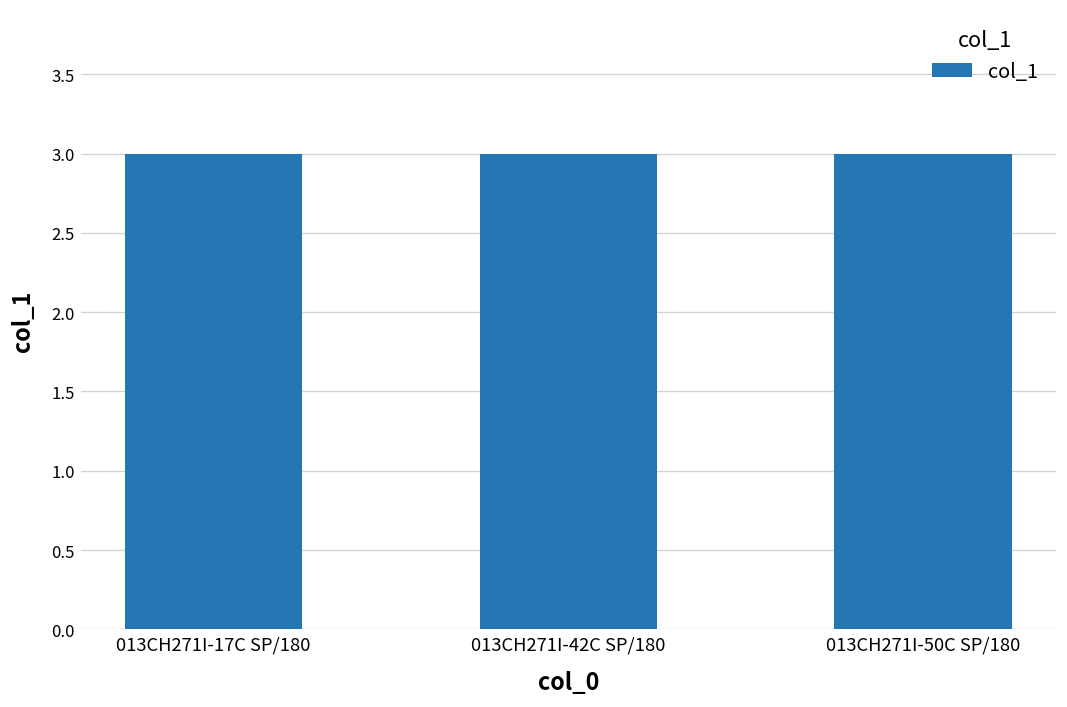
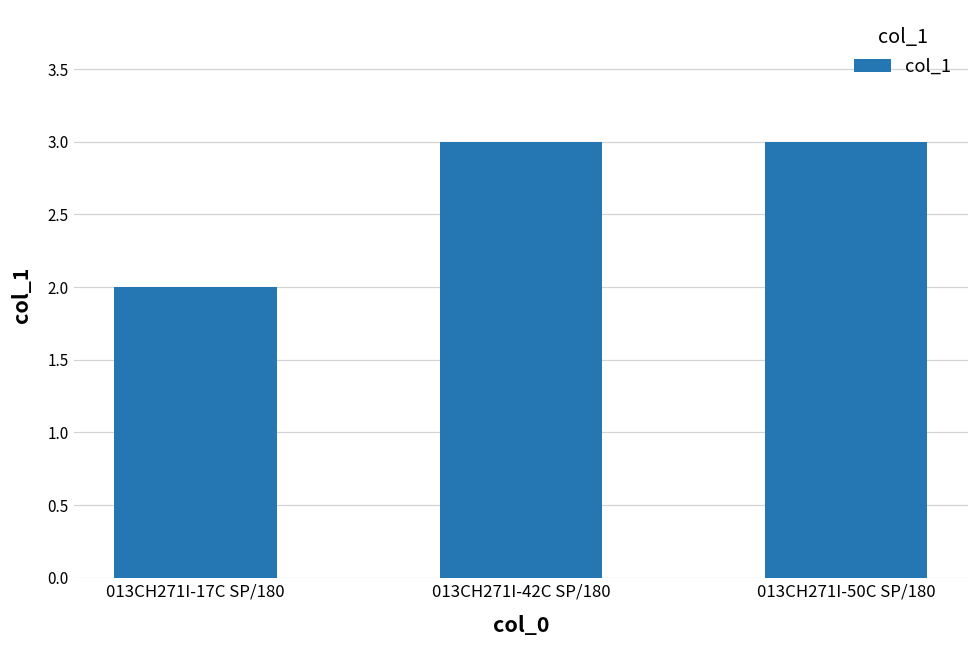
  {
-   "013CH271I-17C SP/180": 3,
+   "013CH271I-17C SP/180": 2,
    "013CH271I-42C SP/180": 3,
    "013CH271I-50C SP/180": 3
  }
